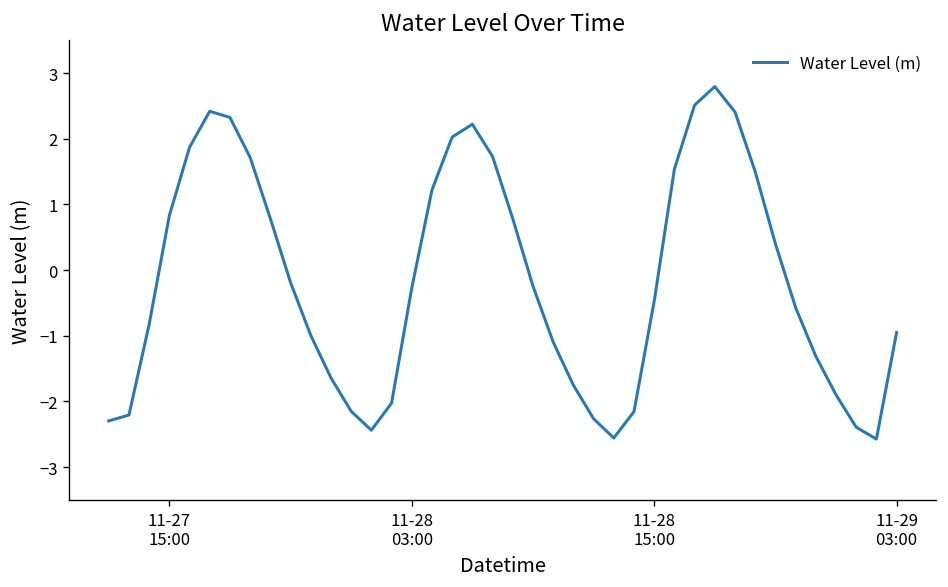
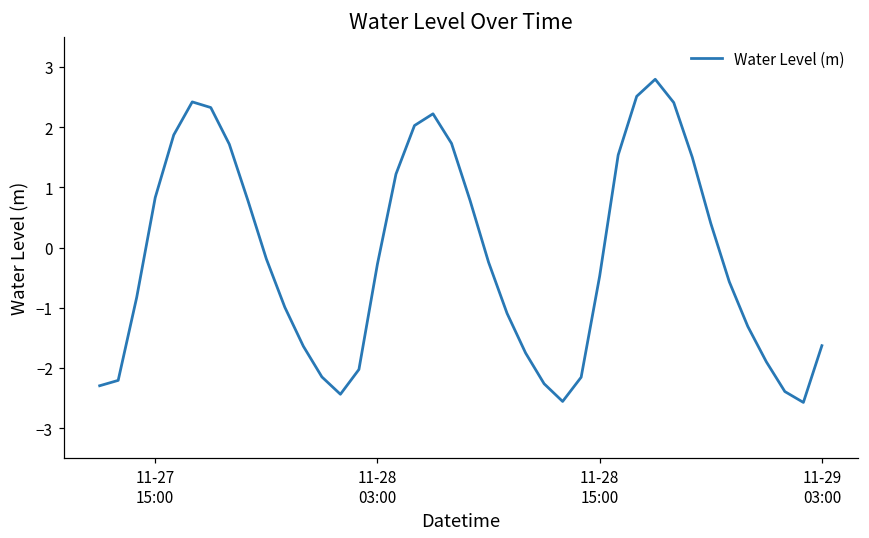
  {
    "11-27 15:00": 0.8,
    "11-28 03:00": -0.3,
    "11-28 15:00": -0.5,
-   "11-29 03:00": -0.9
+   "11-29 03:00": -1.6
  }
